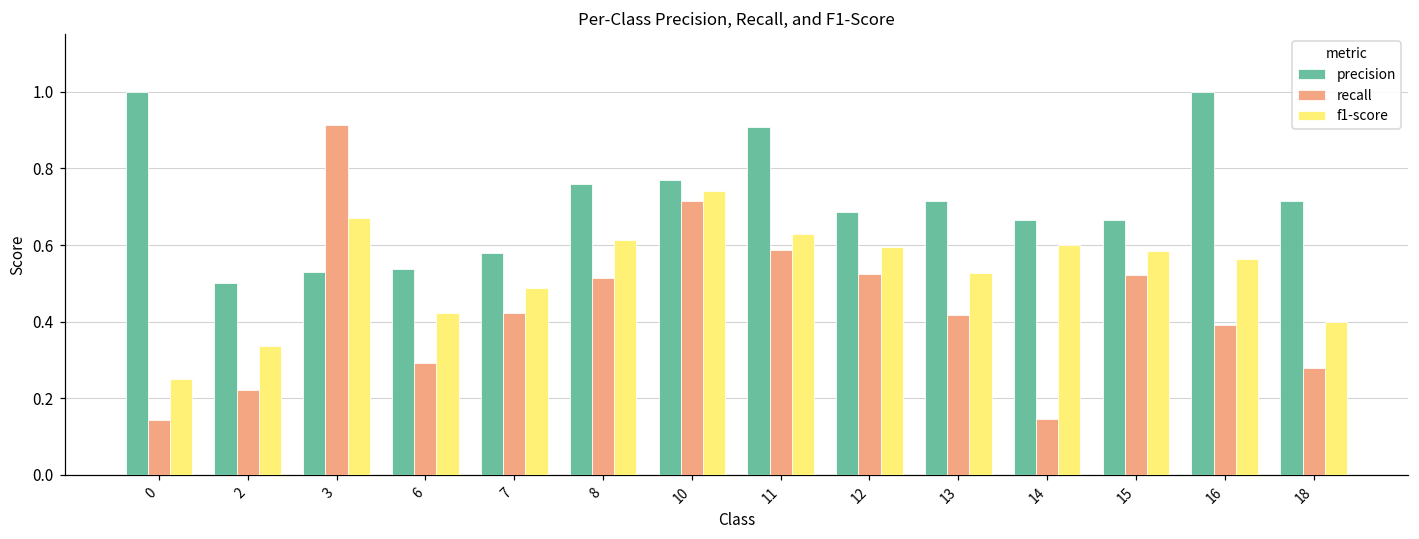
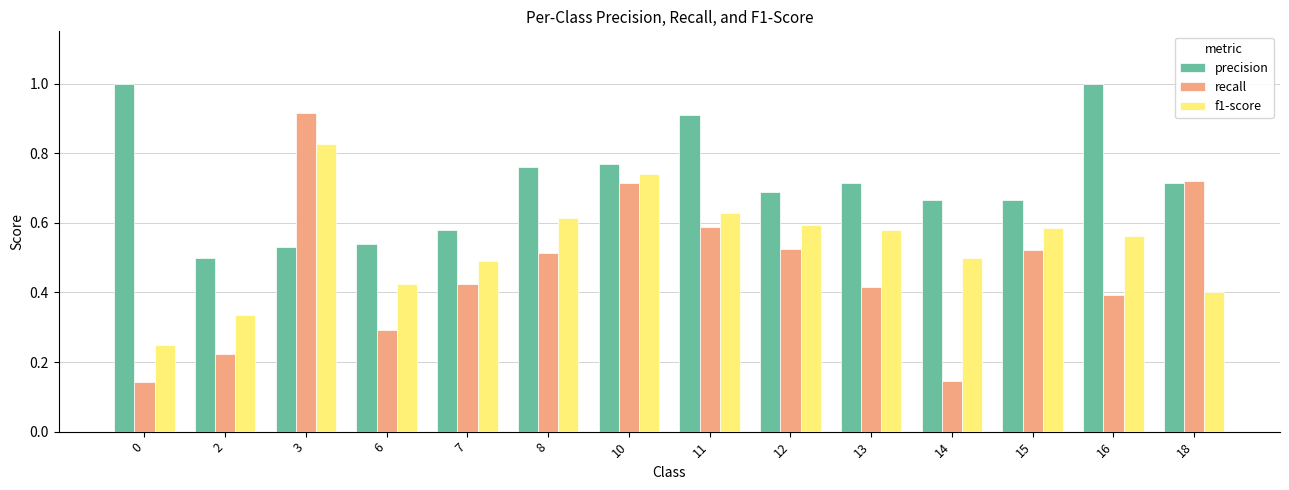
  {
    "precision": {
      "0": 1.00,
      "2": 0.50,
      "3": 0.53,
      "6": 0.54,
      "7": 0.58,
      "8": 0.76,
      "10": 0.77,
      "11": 0.91,
      "12": 0.69,
      "13": 0.71,
      "14": 0.67,
      "15": 0.67,
      "16": 1.00,
      "18": 0.71
    },
    "recall": {
      "0": 0.14,
      "2": 0.22,
      "3": 0.91,
      "6": 0.29,
      "7": 0.42,
      "8": 0.51,
      "10": 0.71,
      "11": 0.59,
      "12": 0.52,
      "13": 0.42,
      "14": 0.15,
      "15": 0.52,
      "16": 0.39,
-     "18": 0.28
+     "18": 0.72
    },
    "f1-score": {
      "0": 0.25,
      "2": 0.34,
-     "3": 0.67,
+     "3": 0.83,
      "6": 0.42,
      "7": 0.49,
      "8": 0.61,
      "10": 0.74,
      "11": 0.63,
      "12": 0.59,
-     "13": 0.53,
-     "14": 0.6,
+     "13": 0.58,
+     "14": 0.5,
      "15": 0.59,
      "16": 0.56,
      "18": 0.40
    }
  }
